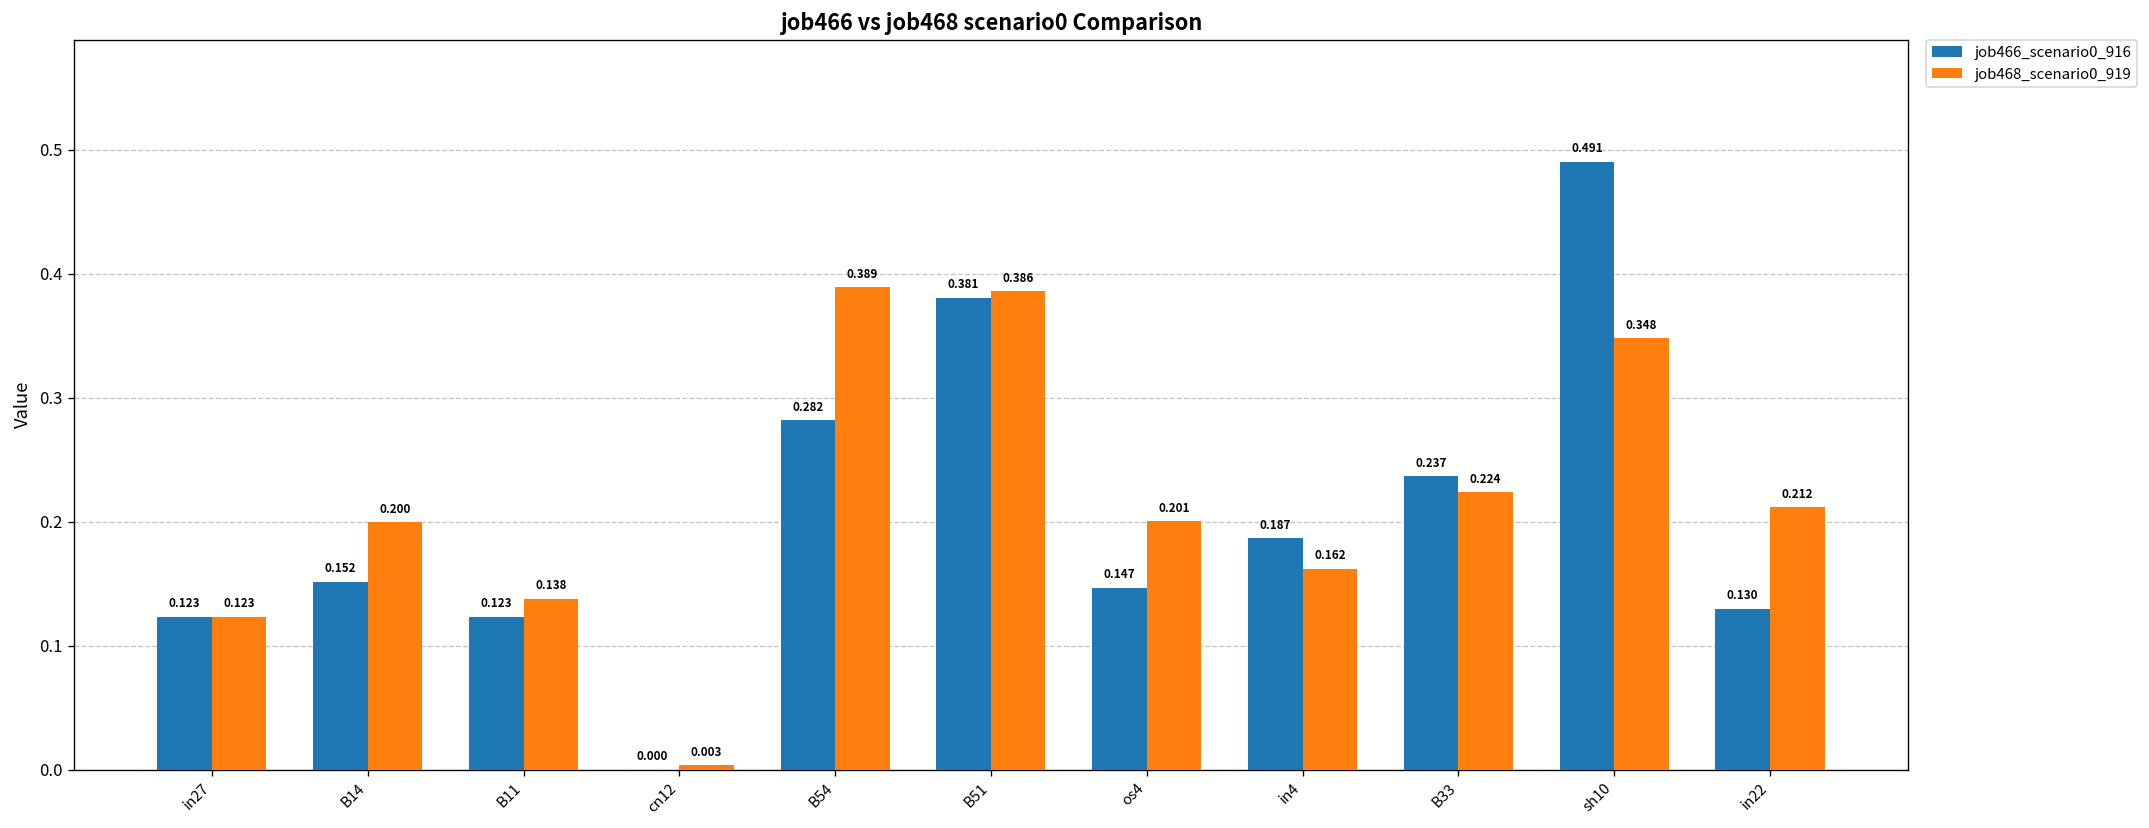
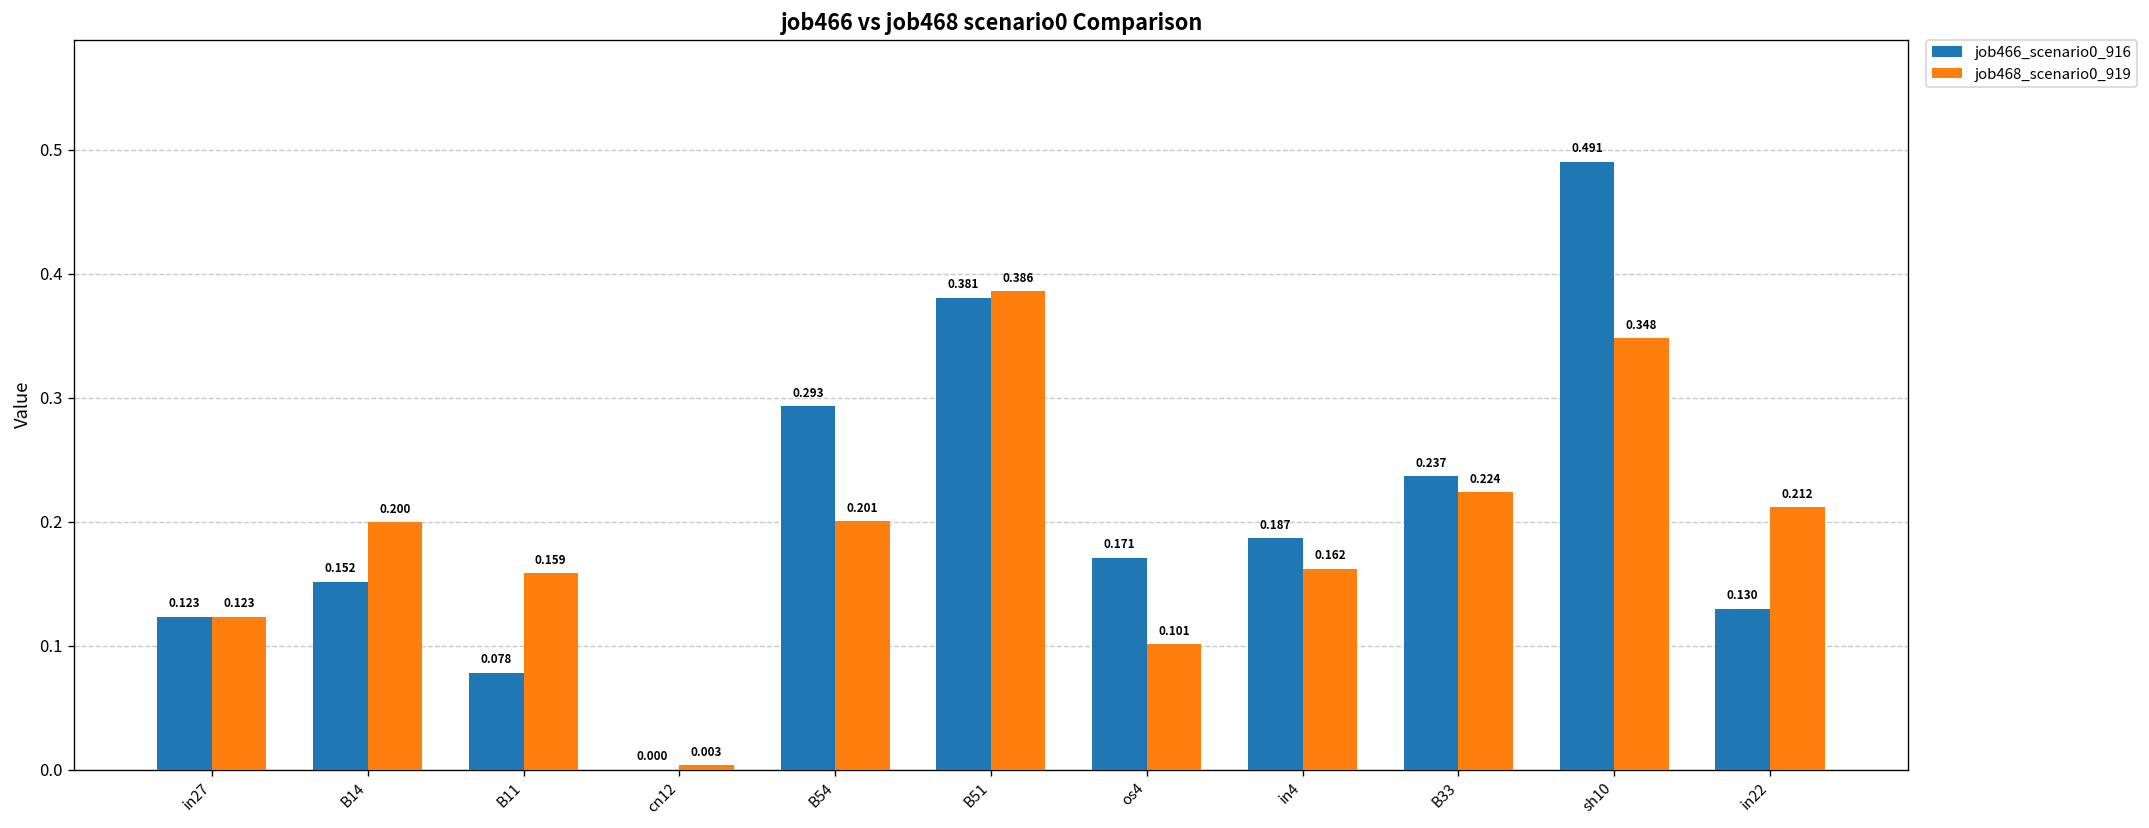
  {
    "job466_scenario0_916": {
      "in27": 0.123,
      "B14": 0.152,
-     "B11": 0.123,
+     "B11": 0.078,
      "cn12": 0.000,
-     "B54": 0.282,
+     "B54": 0.293,
      "B51": 0.381,
-     "os4": 0.147,
+     "os4": 0.171,
      "in4": 0.187,
      "B33": 0.237,
      "sh10": 0.491,
      "in22": 0.130
    },
    "job468_scenario0_919": {
      "in27": 0.123,
      "B14": 0.200,
-     "B11": 0.138,
+     "B11": 0.159,
      "cn12": 0.003,
-     "B54": 0.389,
+     "B54": 0.201,
      "B51": 0.386,
-     "os4": 0.201,
+     "os4": 0.101,
      "in4": 0.162,
      "B33": 0.224,
      "sh10": 0.348,
      "in22": 0.212
    }
  }
